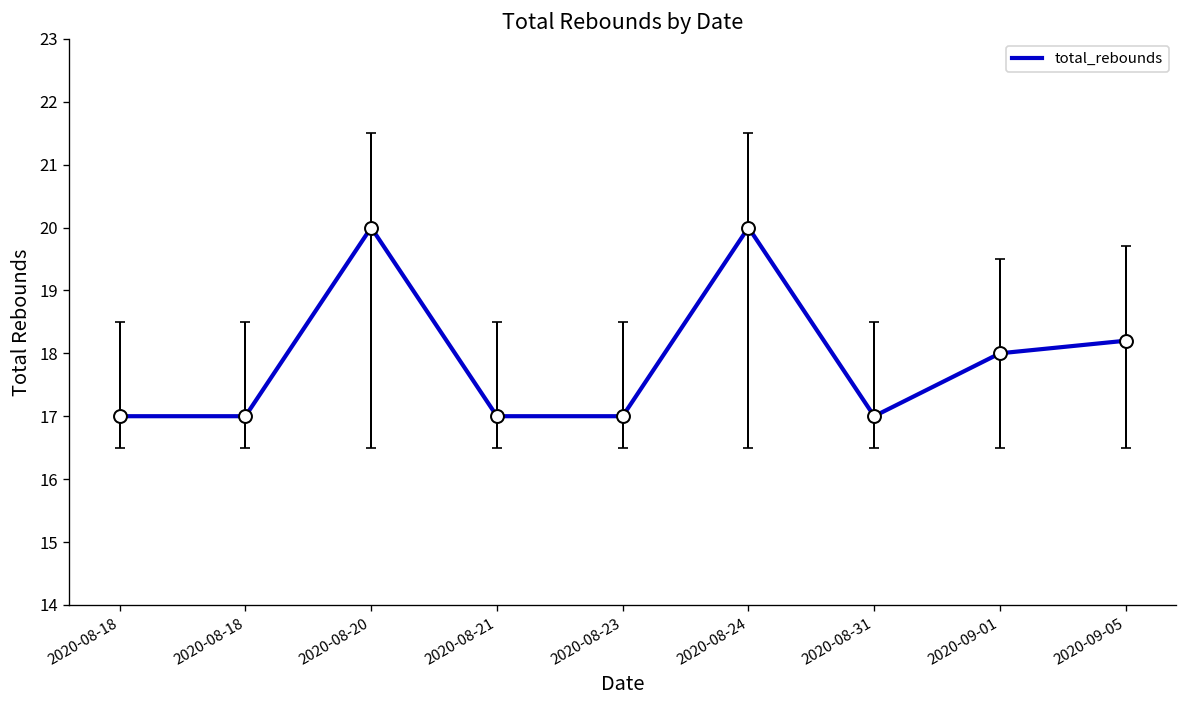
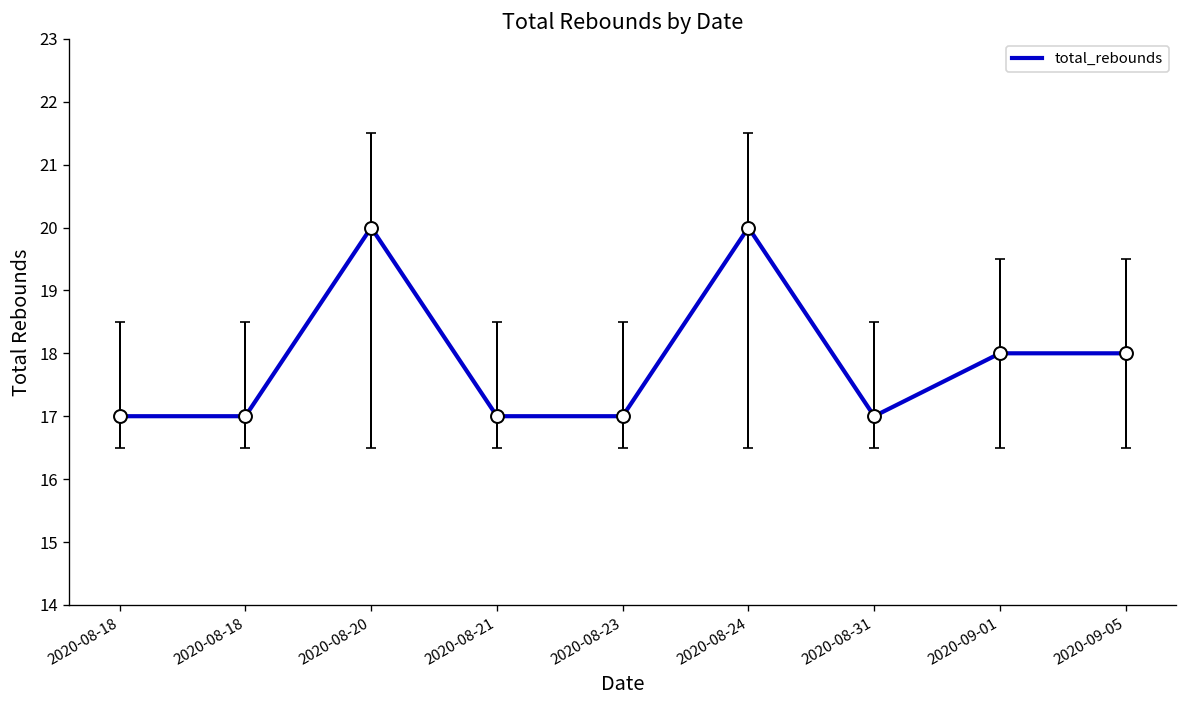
  {
    "total_rebounds": {
      "2020-08-20": 20.0,
      "2020-08-21": 17.0,
      "2020-08-23": 17.0,
      "2020-08-24": 20.0,
      "2020-08-31": 17.0,
      "2020-09-01": 18.0,
-     "2020-09-05": 18.2
+     "2020-09-05": 18.0
    }
  }
